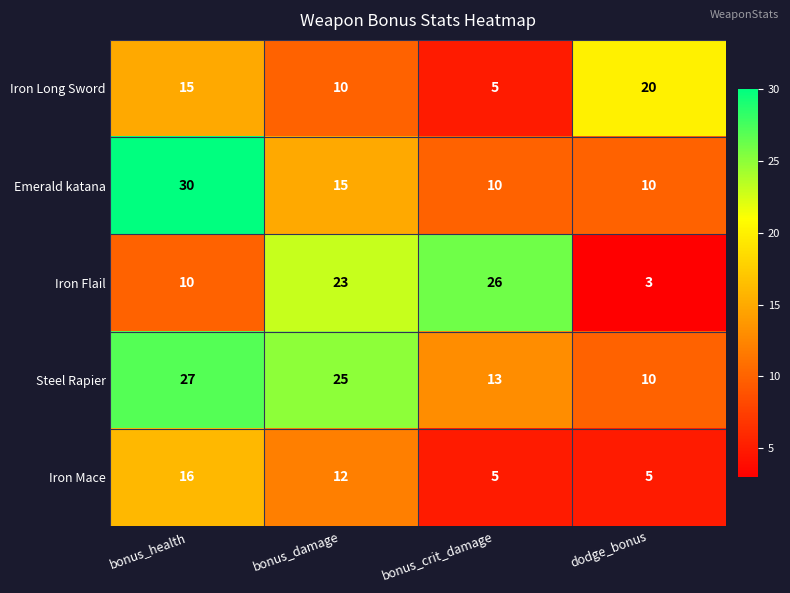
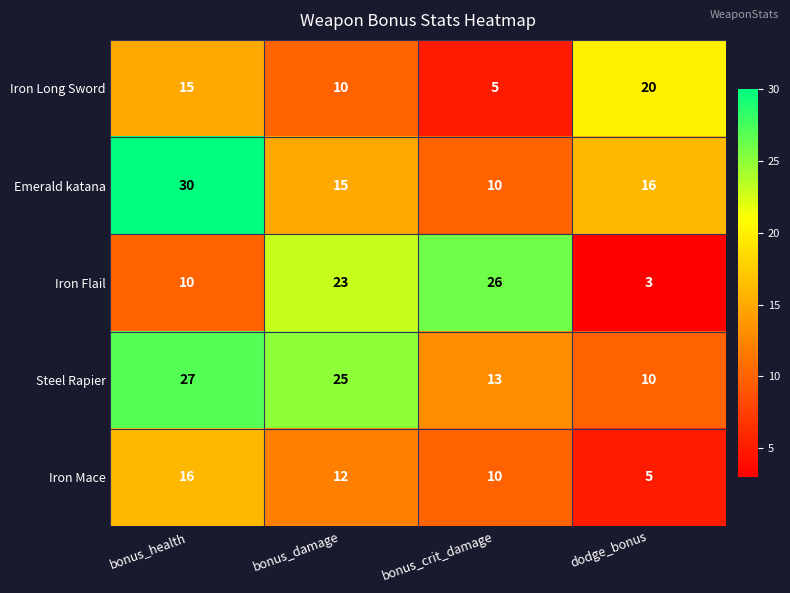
  {
    "Iron Long Sword": {
      "bonus_health": 15,
      "bonus_damage": 10,
      "bonus_crit_damage": 5,
      "dodge_bonus": 20
    },
    "Emerald katana": {
      "bonus_health": 30,
      "bonus_damage": 15,
      "bonus_crit_damage": 10,
-     "dodge_bonus": 10
+     "dodge_bonus": 16
    },
    "Iron Flail": {
      "bonus_health": 10,
      "bonus_damage": 23,
      "bonus_crit_damage": 26,
      "dodge_bonus": 3
    },
    "Steel Rapier": {
      "bonus_health": 27,
      "bonus_damage": 25,
      "bonus_crit_damage": 13,
      "dodge_bonus": 10
    },
    "Iron Mace": {
      "bonus_health": 16,
      "bonus_damage": 12,
-     "bonus_crit_damage": 5,
+     "bonus_crit_damage": 10,
      "dodge_bonus": 5
    }
  }
